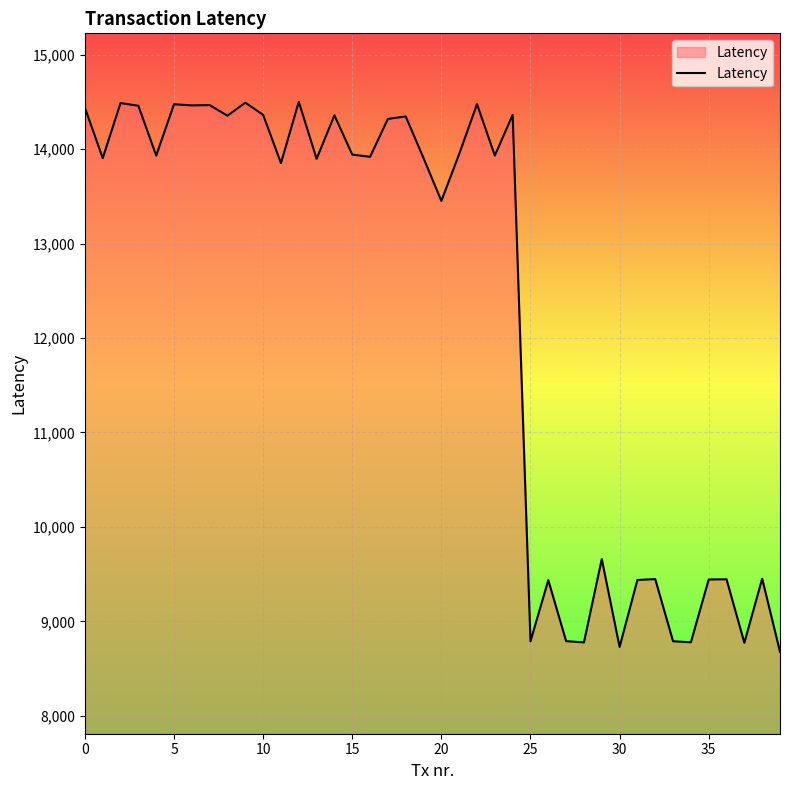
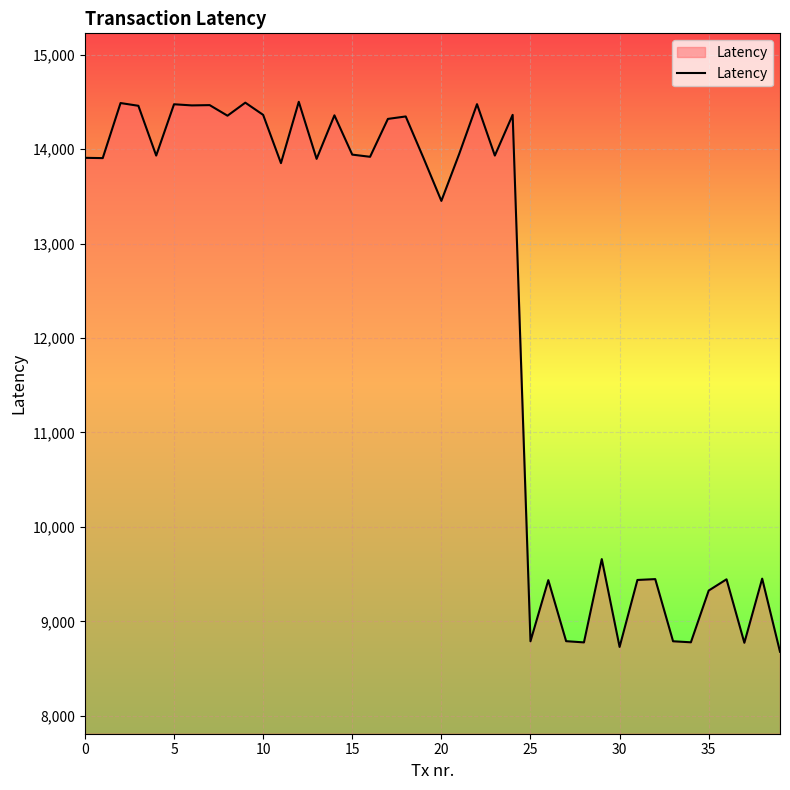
  {
-   "0": "14,400",
+   "0": "13,900",
    "5": "14,500",
    "10": "14,400",
    "15": "13,900",
    "20": "13,500",
    "25": "8,800",
    "30": "8,700",
-   "35": "9,400"
+   "35": "9,300"
  }
